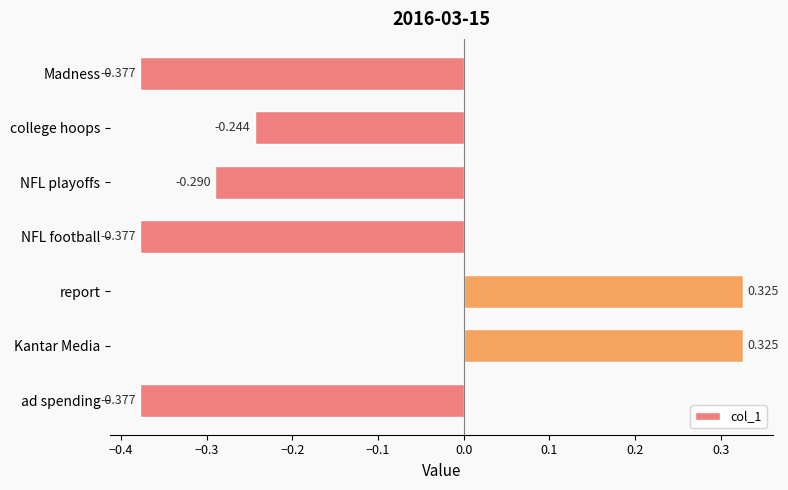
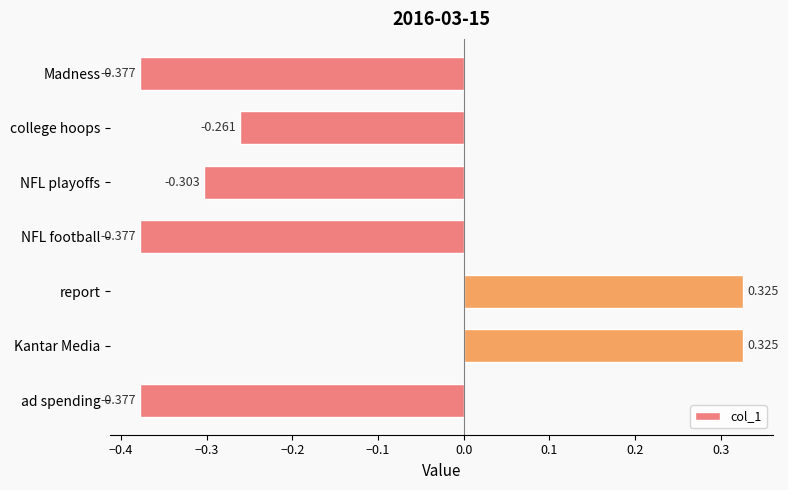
  {
    "Madness": -0.377,
-   "college hoops": -0.244,
-   "NFL playoffs": -0.290,
+   "college hoops": -0.261,
+   "NFL playoffs": -0.303,
    "NFL football": -0.377,
    "report": 0.325,
    "Kantar Media": 0.325,
    "ad spending": -0.377
  }
